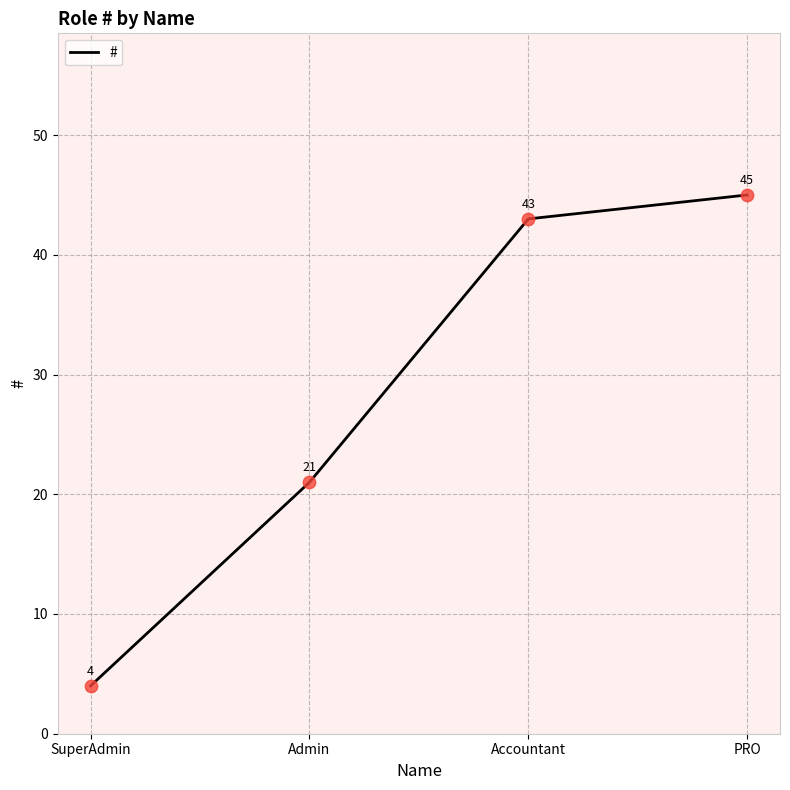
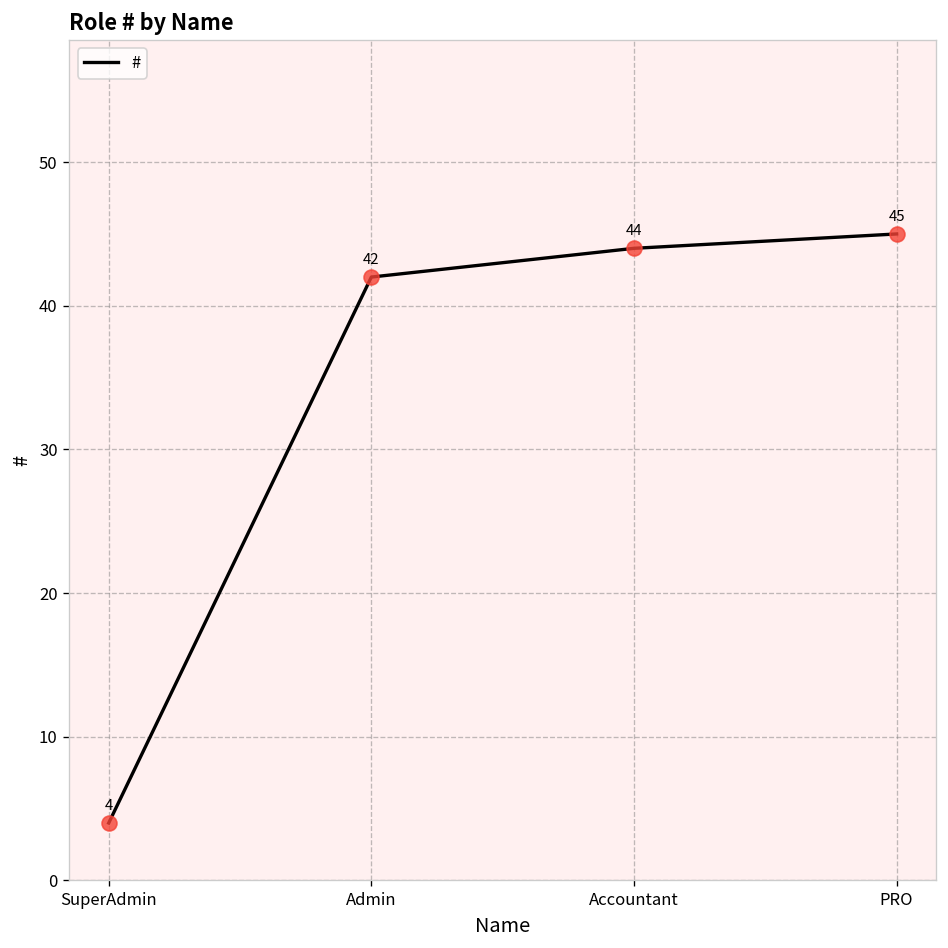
  {
    "SuperAdmin": 4,
-   "Admin": 21,
-   "Accountant": 43,
+   "Admin": 42,
+   "Accountant": 44,
    "PRO": 45
  }
